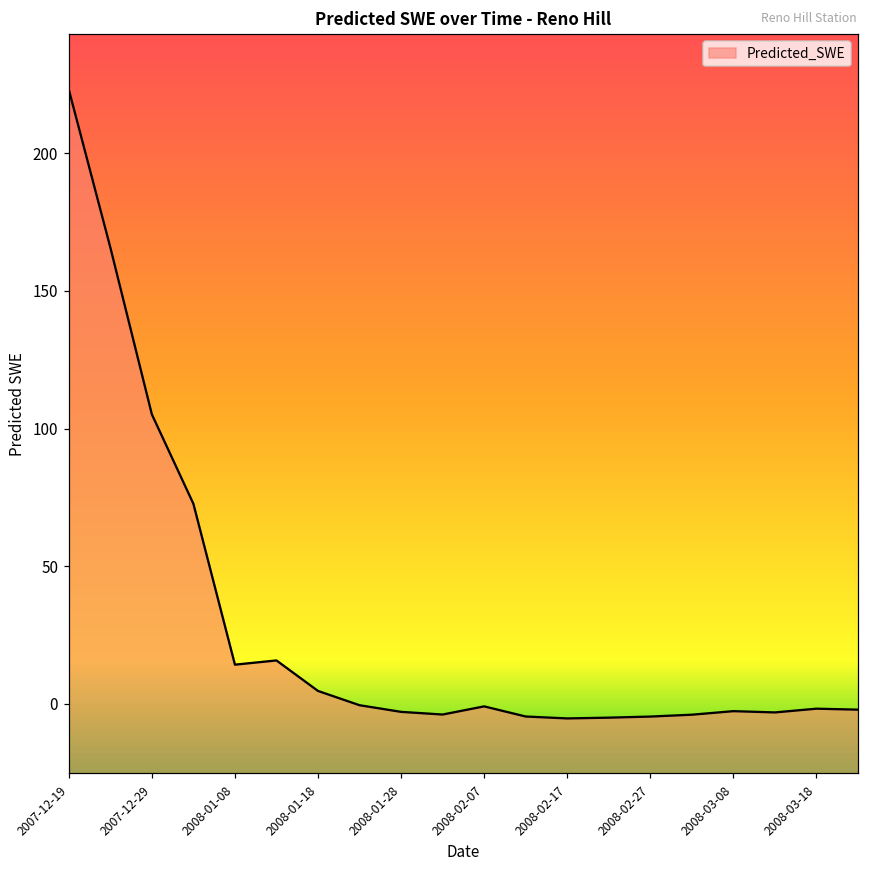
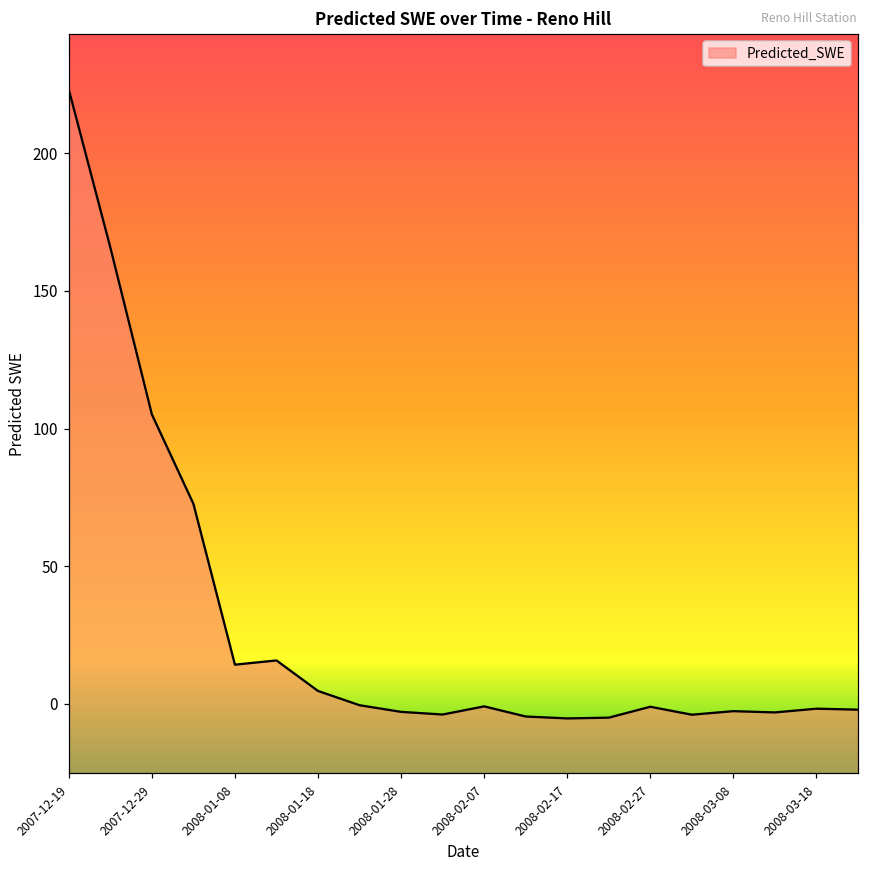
  {
    "2007-12-19": 223,
    "2007-12-29": 105,
    "2008-01-08": 14,
    "2008-01-18": 5,
    "2008-01-28": -3,
    "2008-02-07": -1,
    "2008-02-17": -5,
-   "2008-02-27": -5,
+   "2008-02-27": -1,
    "2008-03-08": -3,
    "2008-03-18": -2
  }
